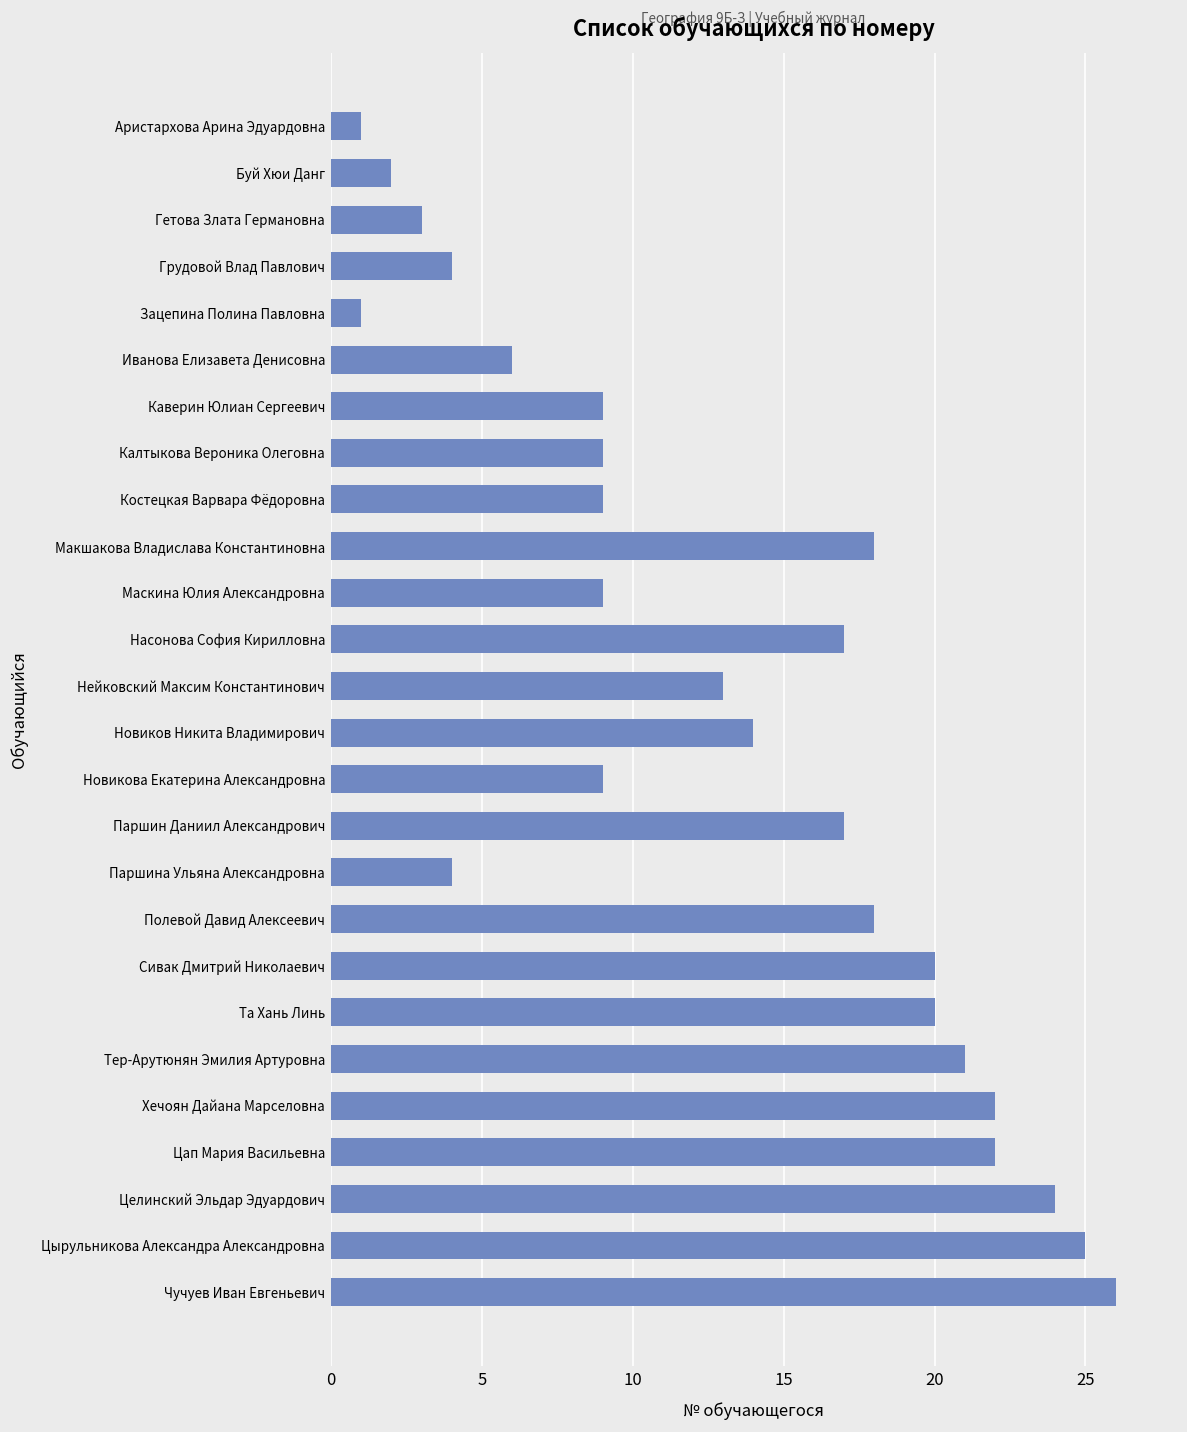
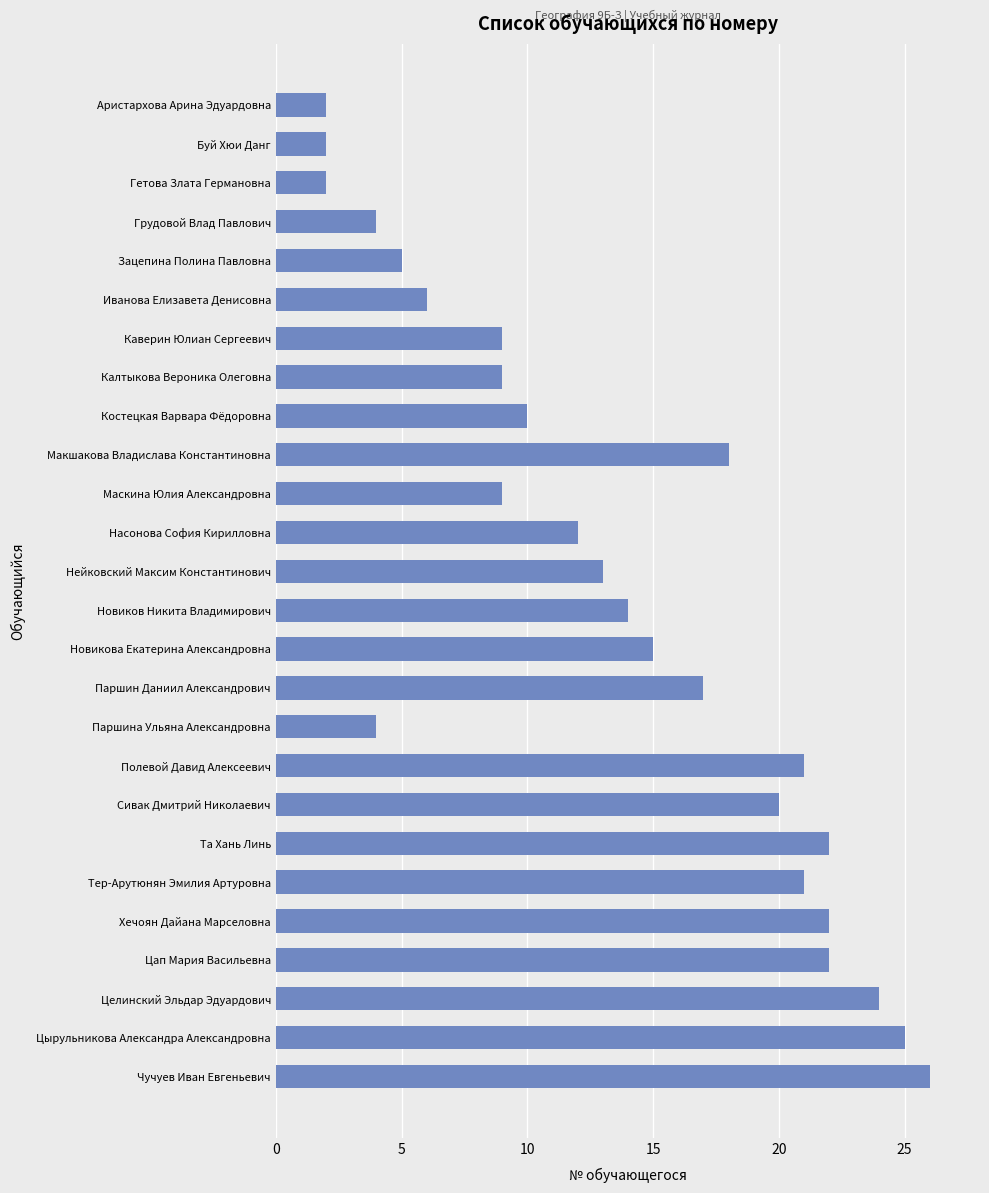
  {
-   "Аристархова Арина Эдуардовна": 1,
+   "Аристархова Арина Эдуардовна": 2,
    "Буй Хюи Данг": 2,
-   "Гетова Злата Германовна": 3,
+   "Гетова Злата Германовна": 2,
    "Грудовой Влад Павлович": 4,
-   "Зацепина Полина Павловна": 1,
+   "Зацепина Полина Павловна": 5,
    "Иванова Елизавета Денисовна": 6,
    "Каверин Юлиан Сергеевич": 9,
    "Калтыкова Вероника Олеговна": 9,
-   "Костецкая Варвара Фёдоровна": 9,
+   "Костецкая Варвара Фёдоровна": 10,
    "Макшакова Владислава Константиновна": 18,
    "Маскина Юлия Александровна": 9,
-   "Насонова София Кирилловна": 17,
+   "Насонова София Кирилловна": 12,
    "Нейковский Максим Константинович": 13,
    "Новиков Никита Владимирович": 14,
-   "Новикова Екатерина Александровна": 9,
+   "Новикова Екатерина Александровна": 15,
    "Паршин Даниил Александрович": 17,
    "Паршина Ульяна Александровна": 4,
-   "Полевой Давид Алексеевич": 18,
+   "Полевой Давид Алексеевич": 21,
    "Сивак Дмитрий Николаевич": 20,
-   "Та Хань Линь": 20,
+   "Та Хань Линь": 22,
    "Тер-Арутюнян Эмилия Артуровна": 21,
    "Хечоян Дайана Марселовна": 22,
    "Цап Мария Васильевна": 22,
    "Целинский Эльдар Эдуардович": 24,
    "Цырульникова Александра Александровна": 25,
    "Чучуев Иван Евгеньевич": 26
  }
